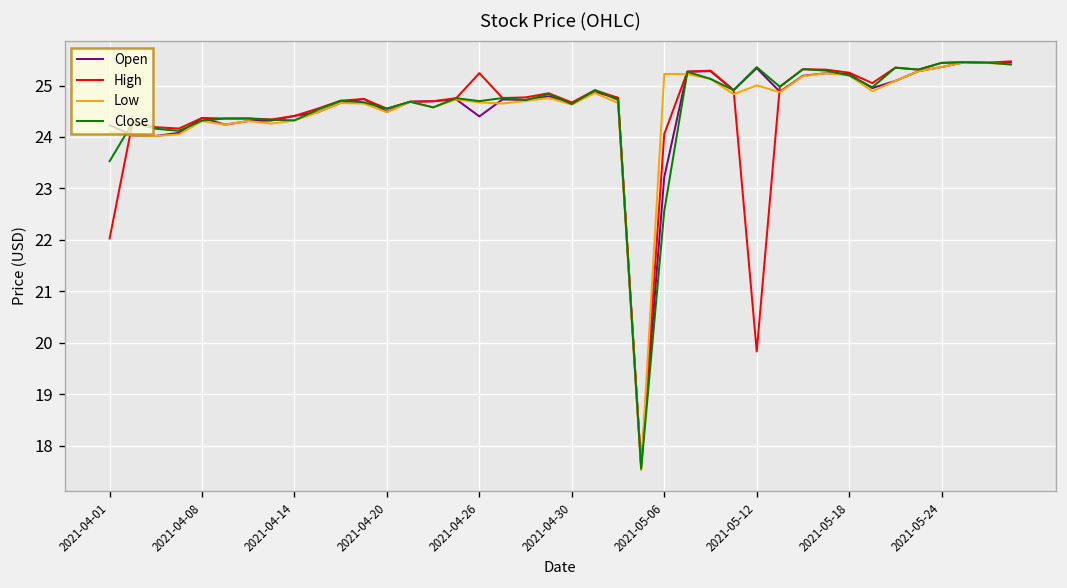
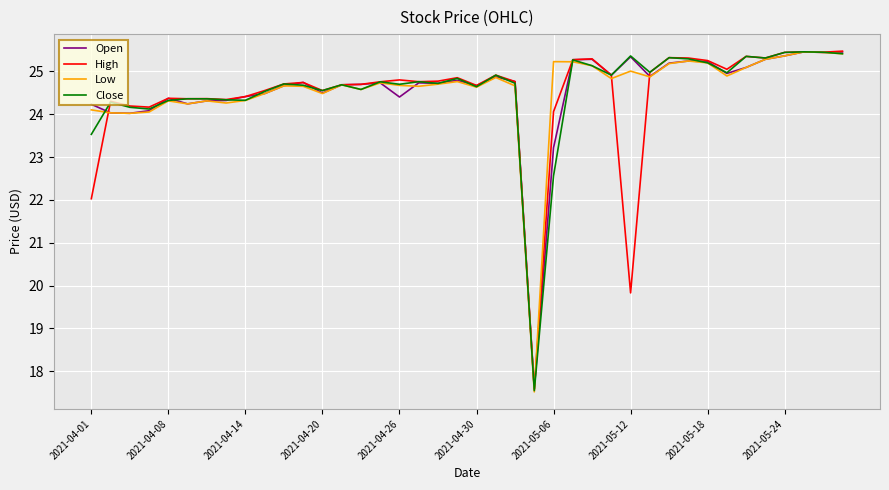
  {
    "Open": {
      "2021-04-26": 24.4,
      "2021-05-06": 23.2
    },
    "High": {
      "2021-04-01": 22.0,
-     "2021-04-26": 25.2,
+     "2021-04-26": 24.8,
      "2021-05-06": 24.1,
      "2021-05-12": 19.8
    },
    "Low": {
      "2021-04-01": 24.1,
      "2021-05-06": 25.2,
      "2021-05-12": 25.0
    },
    "Close": {
      "2021-04-01": 23.5,
      "2021-05-06": 22.6
    }
  }
